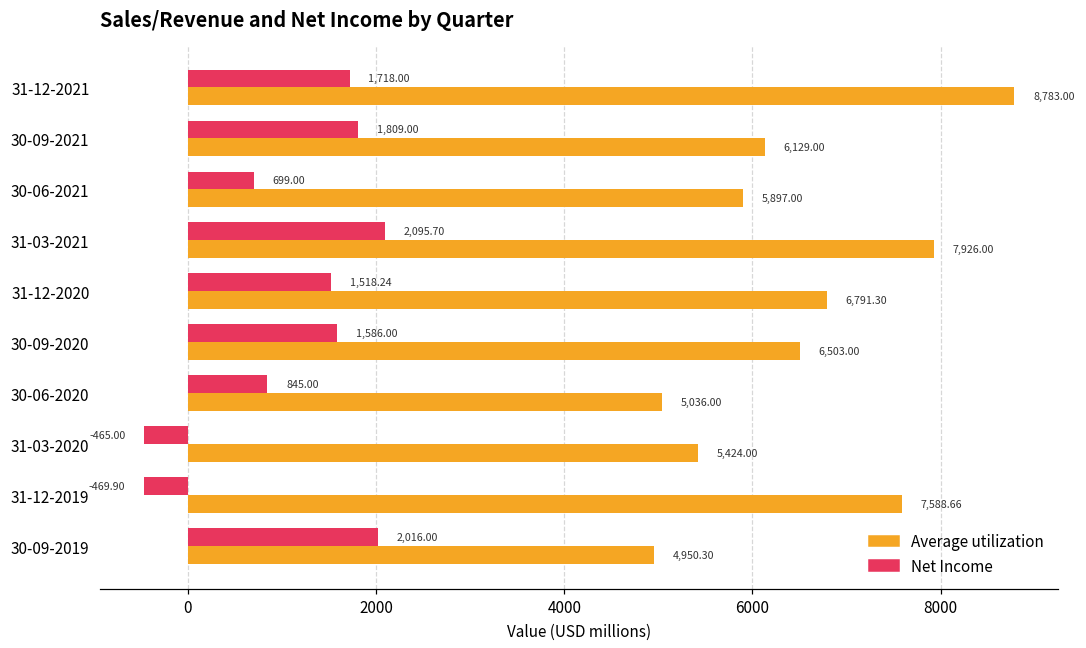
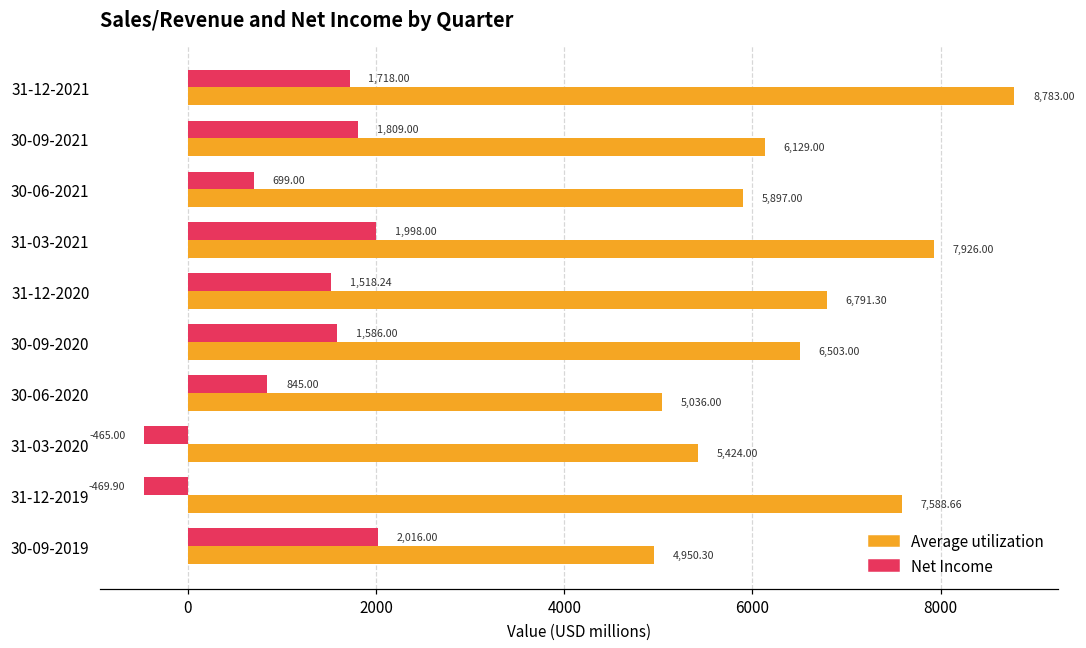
  {
    "Average utilization": {
      "31-12-2021": "8,783.00",
      "30-09-2021": "6,129.00",
      "30-06-2021": "5,897.00",
      "31-03-2021": "7,926.00",
      "31-12-2020": "6,791.30",
      "30-09-2020": "6,503.00",
      "30-06-2020": "5,036.00",
      "31-03-2020": "5,424.00",
      "31-12-2019": "7,588.66",
      "30-09-2019": "4,950.30"
    },
    "Net Income": {
      "31-12-2021": "1,718.00",
      "30-09-2021": "1,809.00",
      "30-06-2021": "699.00",
-     "31-03-2021": "2,095.70",
+     "31-03-2021": "1,998.00",
      "31-12-2020": "1,518.24",
      "30-09-2020": "1,586.00",
      "30-06-2020": "845.00",
      "31-03-2020": "-465.00",
      "31-12-2019": "-469.90",
      "30-09-2019": "2,016.00"
    }
  }
